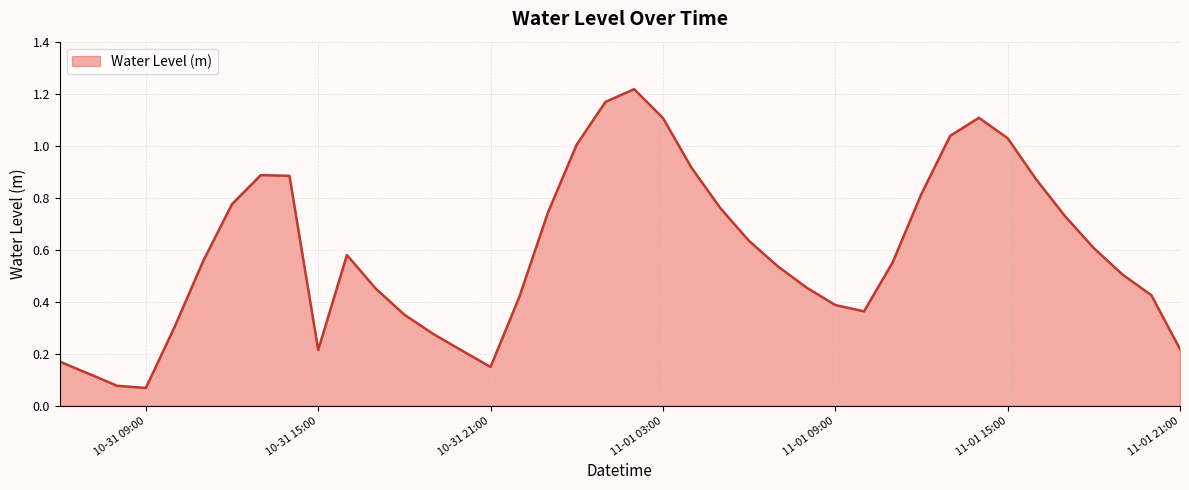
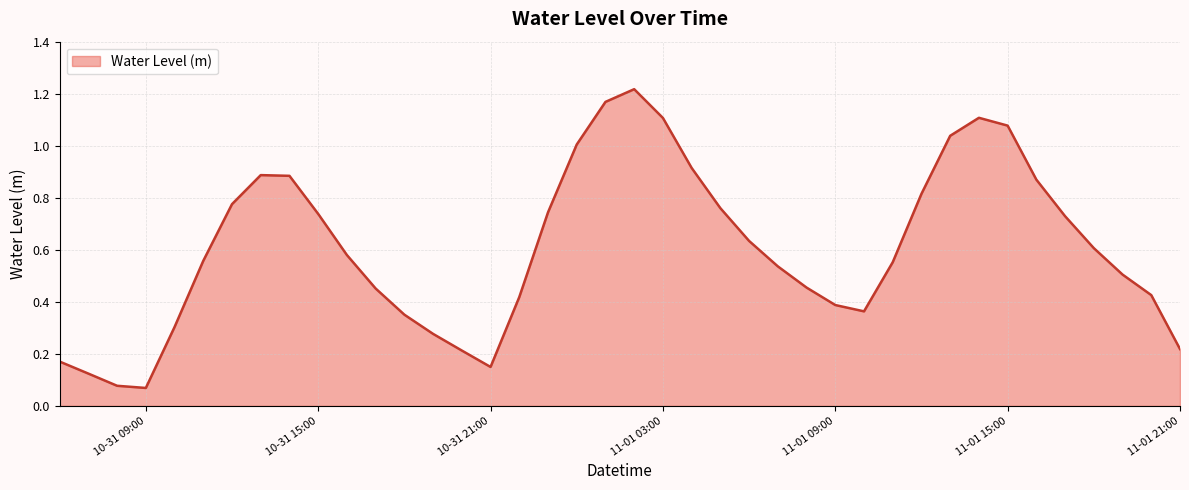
  {
    "10-31 09:00": 0.07,
-   "10-31 15:00": 0.22,
+   "10-31 15:00": 0.74,
    "10-31 21:00": 0.15,
    "11-01 03:00": 1.11,
    "11-01 09:00": 0.39,
-   "11-01 15:00": 1.03,
+   "11-01 15:00": 1.08,
    "11-01 21:00": 0.22
  }
